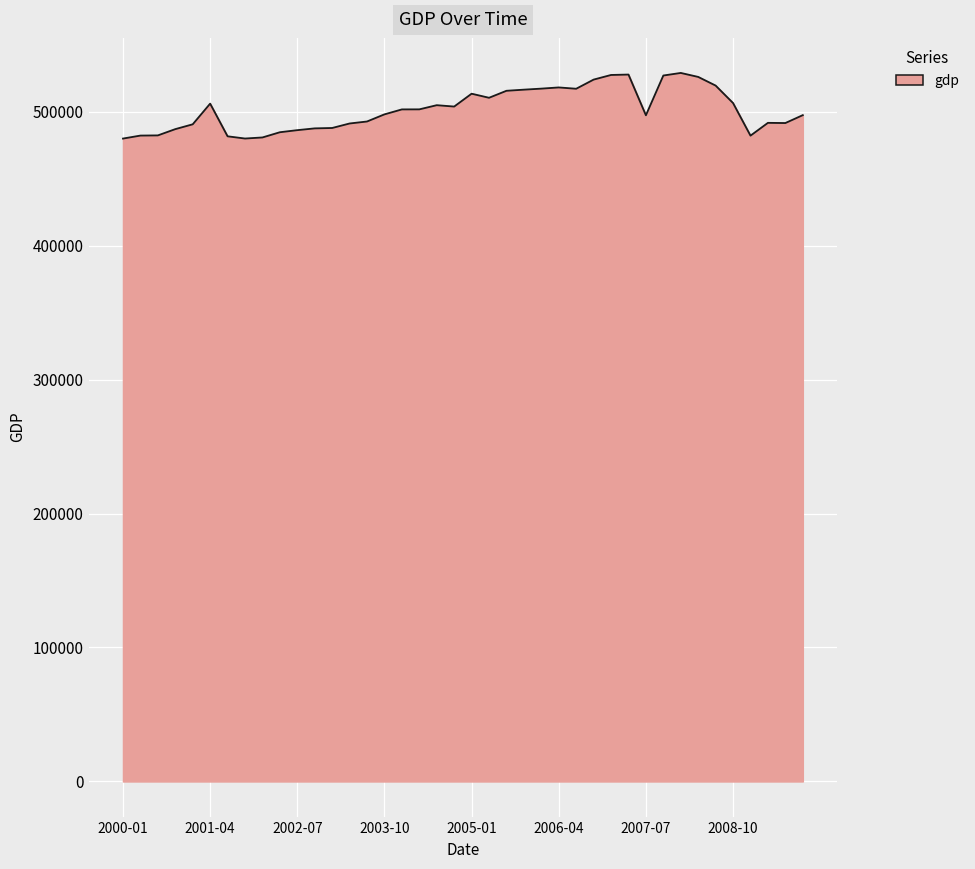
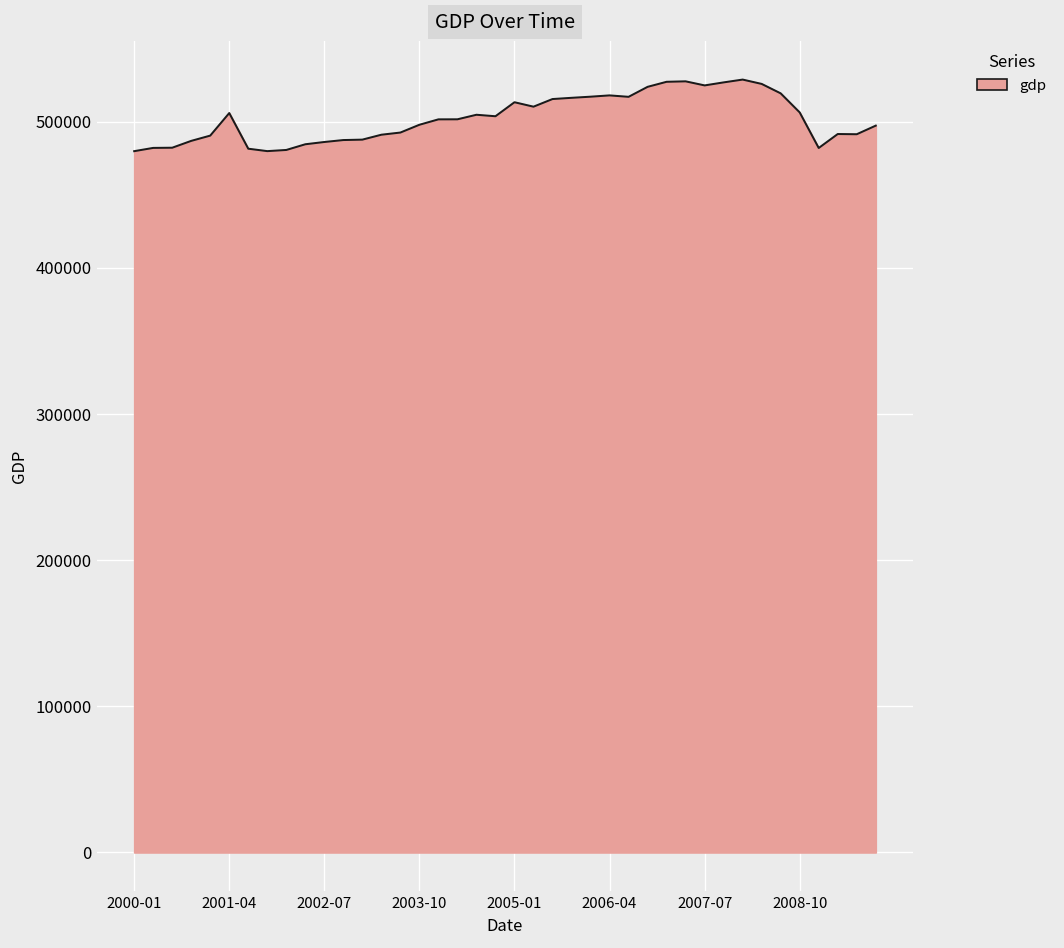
  {
    "2000-01": 480000,
    "2001-04": 506000,
    "2002-07": 486000,
    "2003-10": 498000,
    "2005-01": 513000,
    "2006-04": 518000,
-   "2007-07": 497000,
+   "2007-07": 525000,
    "2008-10": 506000
  }
